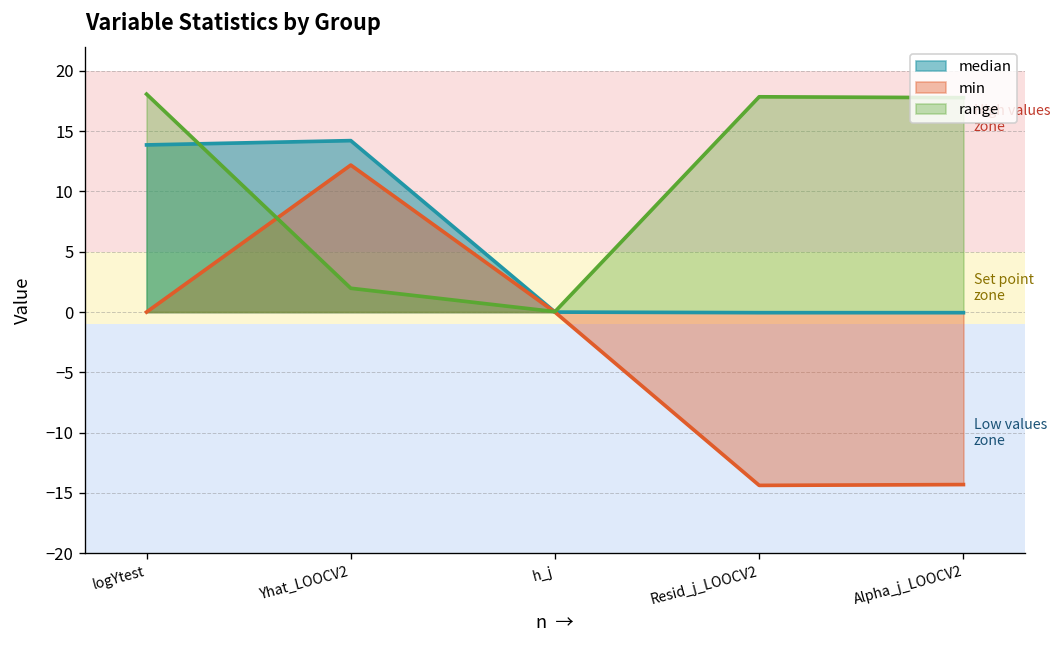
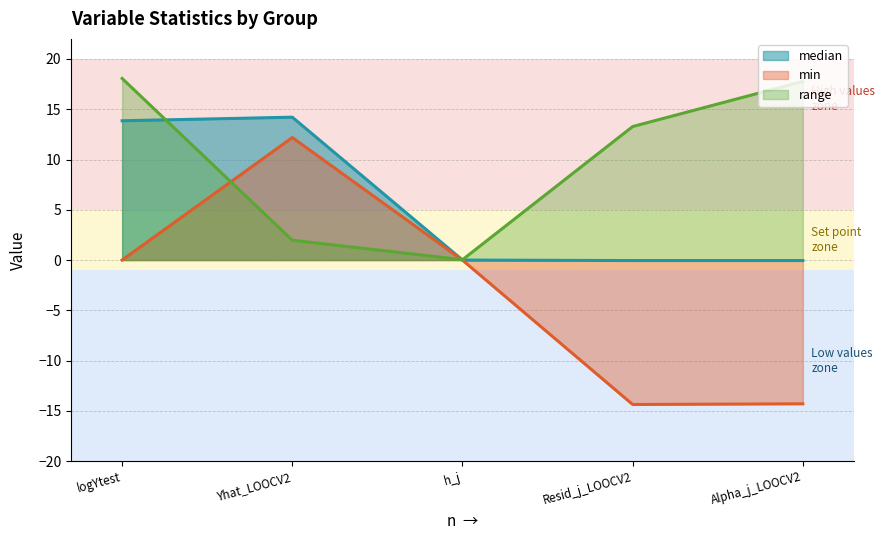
  {
    "range": {
      "logYtest": 18.1,
      "Yhat_LOOCV2": 2.0,
-     "Resid_j_LOOCV2": 17.8
+     "Resid_j_LOOCV2": 13.3
    }
  }
